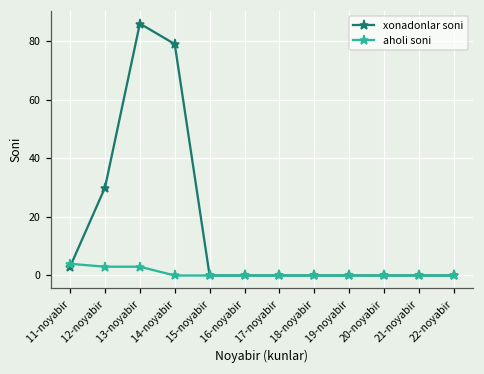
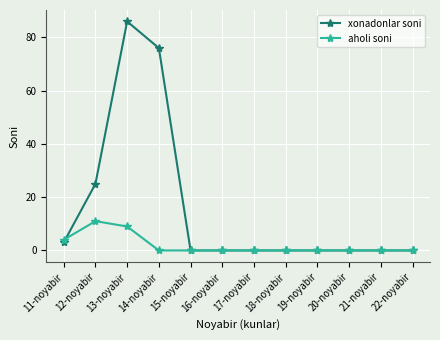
  {
    "xonadonlar soni": {
      "11-noyabir": 3,
-     "12-noyabir": 30,
+     "12-noyabir": 25,
      "13-noyabir": 86,
-     "14-noyabir": 79
+     "14-noyabir": 76
    },
    "aholi soni": {
      "11-noyabir": 4,
-     "12-noyabir": 3,
-     "13-noyabir": 3,
+     "12-noyabir": 11,
+     "13-noyabir": 9,
      "14-noyabir": 0
    }
  }
